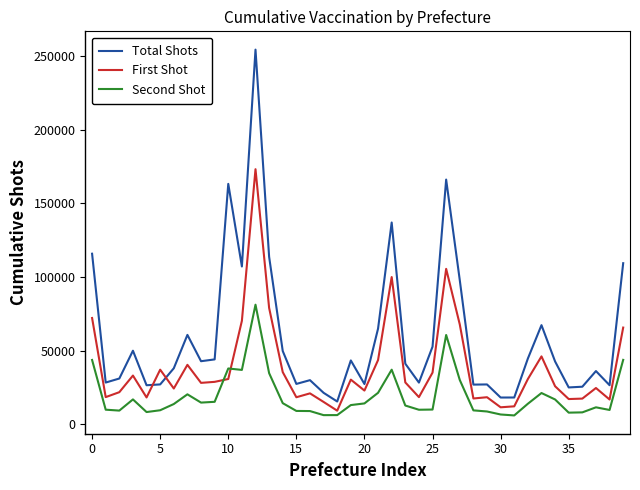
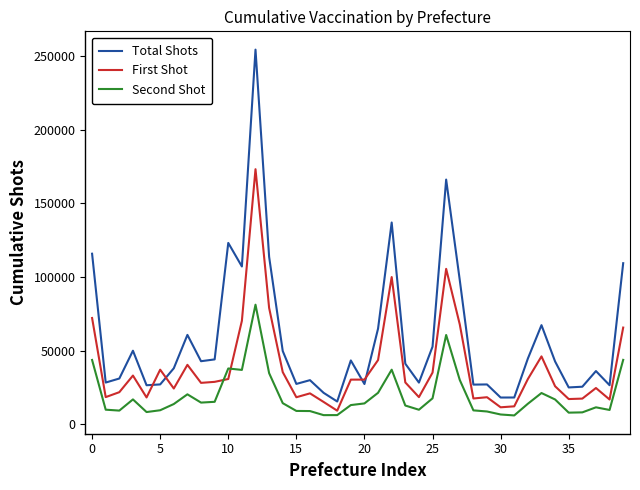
  {
    "Total Shots": {
      "0": 116000,
      "5": 27000,
-     "10": 163000,
+     "10": 123000,
      "15": 27000,
      "20": 27000,
      "25": 53000,
      "30": 18000,
      "35": 25000
    },
    "First Shot": {
      "0": 72000,
      "5": 37000,
      "10": 31000,
      "15": 18000,
-     "20": 23000,
+     "20": 30000,
      "25": 35000,
      "30": 12000,
      "35": 17000
    },
    "Second Shot": {
      "0": 44000,
      "5": 10000,
      "10": 38000,
      "15": 9000,
      "20": 14000,
-     "25": 10000,
+     "25": 18000,
      "30": 7000,
      "35": 8000
    }
  }
